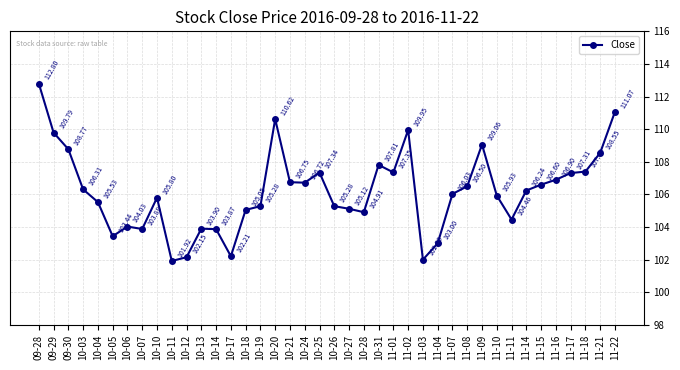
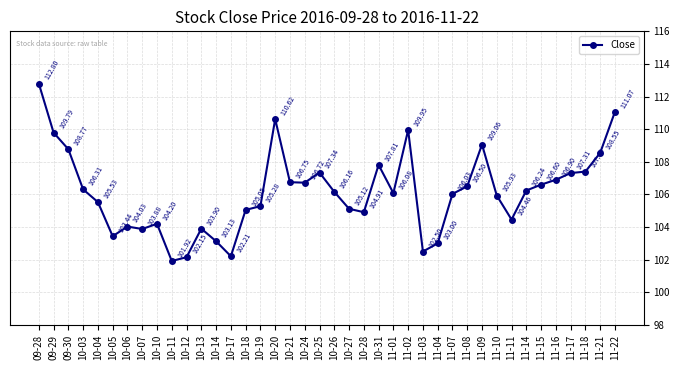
  {
    "09-28": 112.80,
    "09-29": 109.79,
    "09-30": 108.77,
    "10-03": 106.31,
    "10-04": 105.53,
    "10-06": 104.03,
    "10-07": 103.88,
-   "10-10": 105.80,
+   "10-10": 104.20,
    "10-12": 102.15,
    "10-13": 103.90,
-   "10-14": 103.87,
+   "10-14": 103.13,
    "10-17": 102.21,
    "10-19": 105.28,
    "10-20": 110.62,
    "10-25": 107.34,
-   "10-26": 105.28,
+   "10-26": 106.16,
    "10-27": 105.12,
    "10-28": 104.91,
    "10-31": 107.81,
-   "11-01": 107.35,
+   "11-01": 106.08,
    "11-02": 109.95,
-   "11-03": 102.00,
+   "11-03": 102.50,
    "11-04": 103.00,
    "11-08": 106.50,
    "11-09": 109.06,
    "11-10": 105.93,
    "11-11": 104.46,
    "11-21": 108.55,
    "11-22": 111.07
  }
